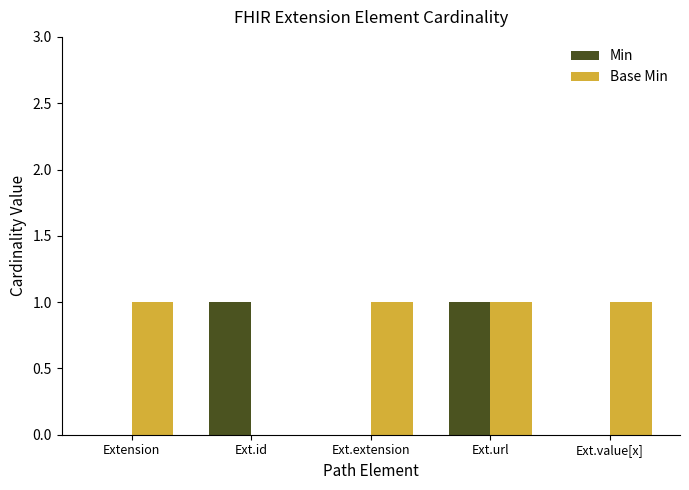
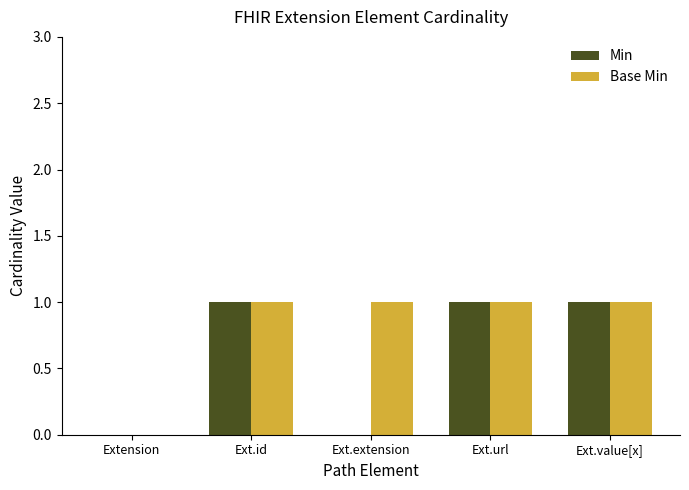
  {
    "Min": {
      "Extension": 0,
      "Ext.id": 1,
      "Ext.extension": 0,
      "Ext.url": 1,
-     "Ext.value[x]": 0
+     "Ext.value[x]": 1
    },
    "Base Min": {
-     "Extension": 1,
-     "Ext.id": 0,
+     "Extension": 0,
+     "Ext.id": 1,
      "Ext.extension": 1,
      "Ext.url": 1,
      "Ext.value[x]": 1
    }
  }
